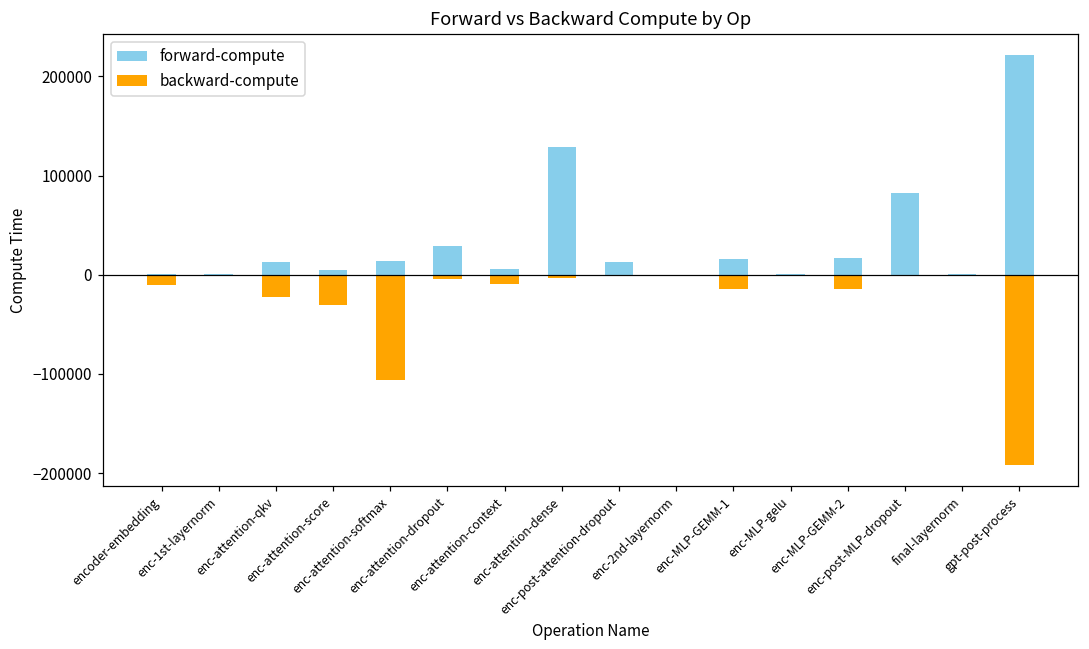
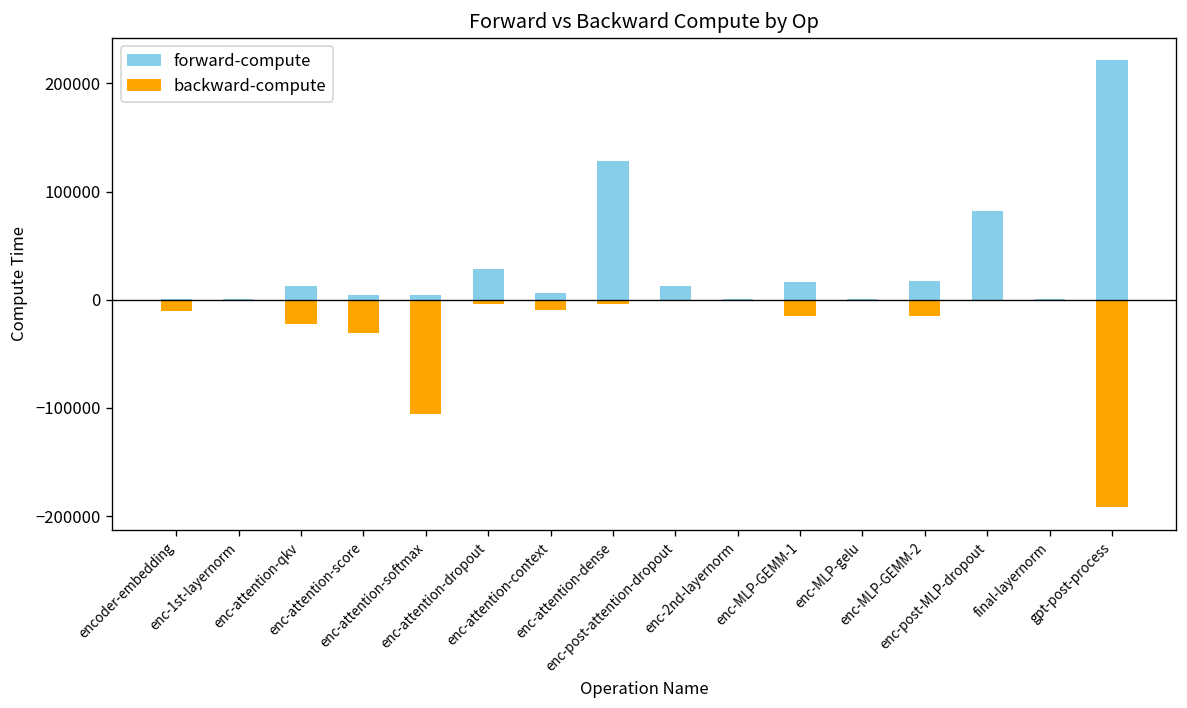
  {
    "forward-compute": {
      "enc-attention-qkv": 10000,
      "enc-attention-score": 0,
-     "enc-attention-softmax": 10000,
+     "enc-attention-softmax": 0,
      "enc-attention-dropout": 30000,
      "enc-attention-context": 10000,
      "enc-attention-dense": 130000,
      "enc-post-attention-dropout": 10000,
      "enc-MLP-GEMM-1": 20000,
      "enc-MLP-GEMM-2": 20000,
      "enc-post-MLP-dropout": 80000,
      "gpt-post-process": 220000
    },
    "backward-compute": {
      "encoder-embedding": -10000,
      "enc-attention-qkv": -20000,
      "enc-attention-score": -30000,
      "enc-attention-softmax": -110000,
      "enc-attention-dropout": 0,
      "enc-attention-context": -10000,
      "enc-attention-dense": 0,
      "enc-MLP-GEMM-1": -10000,
      "enc-MLP-GEMM-2": -10000,
      "gpt-post-process": -190000
    }
  }
